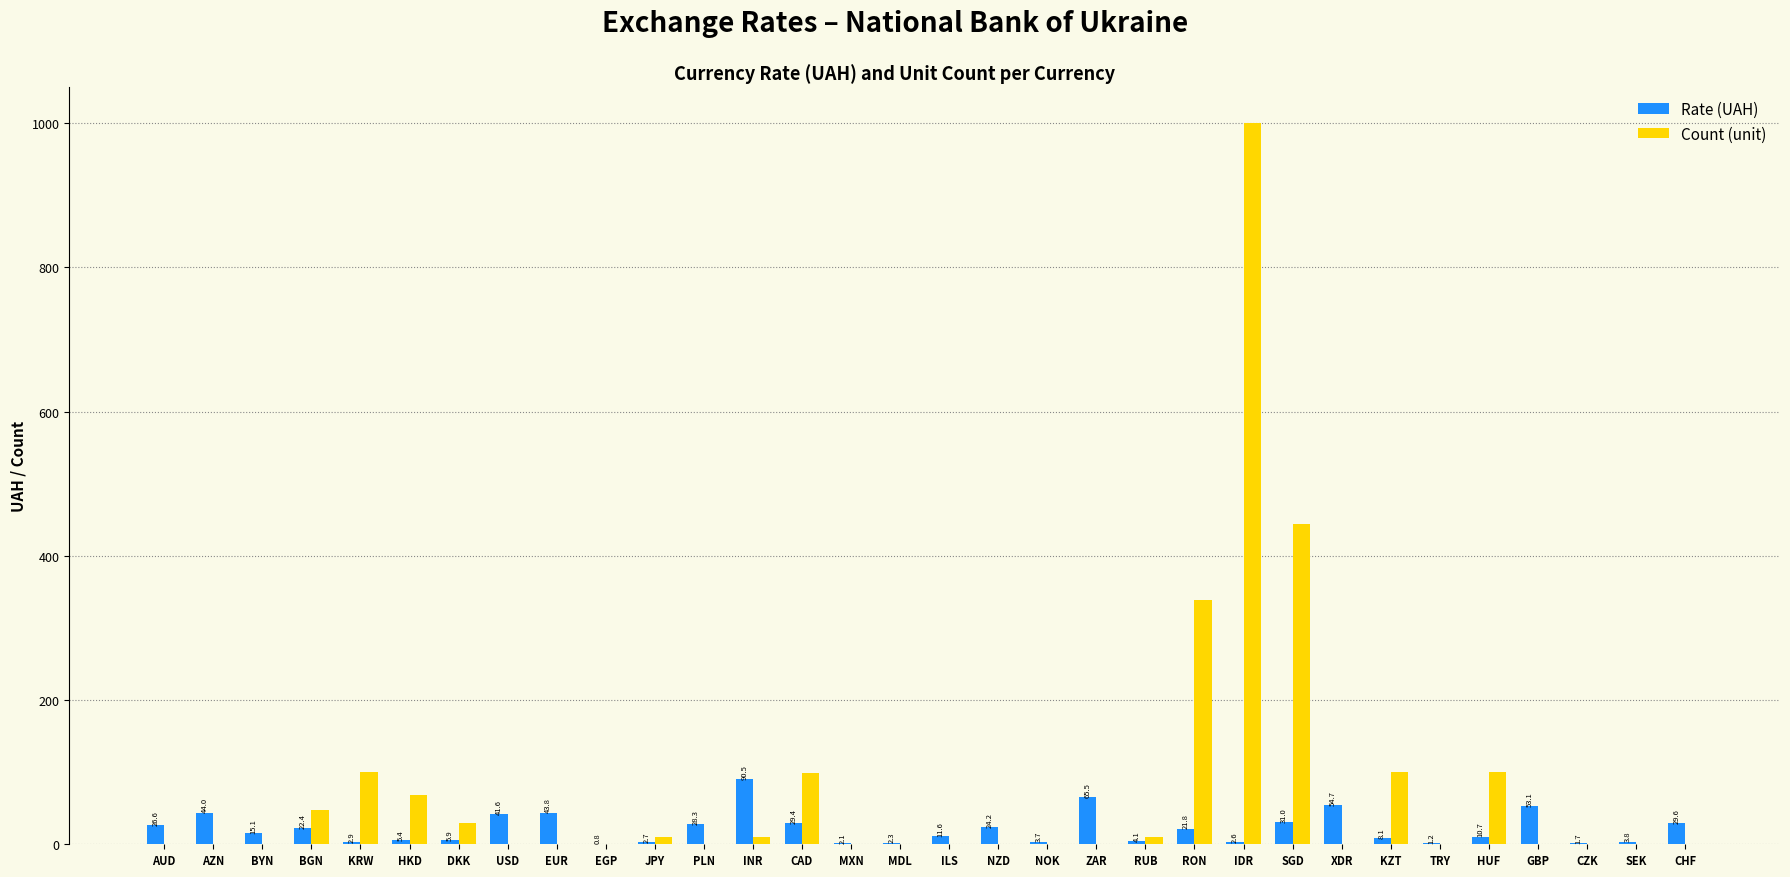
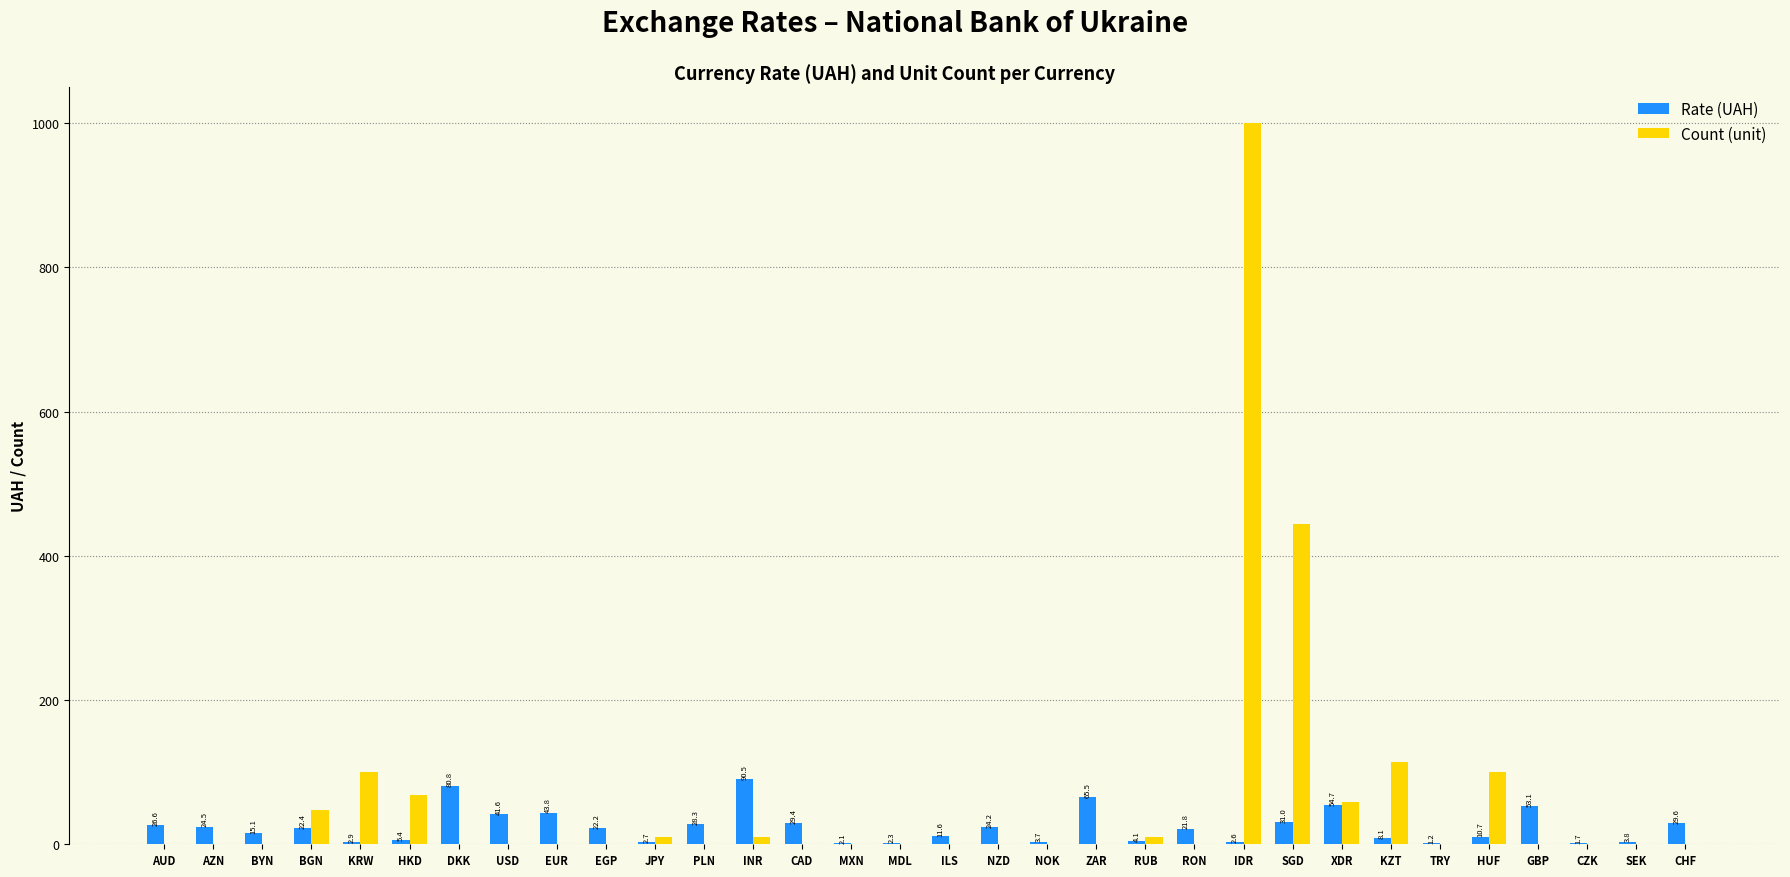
  {
    "Rate (UAH)": {
      "AUD": 26.6,
-     "AZN": 44.0,
+     "AZN": 24.5,
      "BYN": 15.1,
      "BGN": 22.4,
      "KRW": 2.9,
      "HKD": 5.4,
-     "DKK": 5.9,
+     "DKK": 80.8,
      "USD": 41.6,
      "EUR": 43.8,
-     "EGP": 0.8,
+     "EGP": 22.2,
      "JPY": 2.7,
      "PLN": 28.3,
      "INR": 90.5,
      "CAD": 29.4,
      "MXN": 2.1,
      "MDL": 2.3,
      "ILS": 11.6,
      "NZD": 24.2,
      "NOK": 3.7,
      "ZAR": 65.5,
      "RUB": 4.1,
      "RON": 21.8,
      "IDR": 2.6,
      "SGD": 31.0,
      "XDR": 54.7,
      "KZT": 8.1,
      "TRY": 1.2,
      "HUF": 10.7,
      "GBP": 53.1,
      "CZK": 1.7,
      "SEK": 3.8,
      "CHF": 29.6
    },
    "Count (unit)": {
      "BGN": 50,
      "KRW": 100,
      "HKD": 70,
-     "DKK": 30,
+     "DKK": 0,
      "JPY": 10,
      "INR": 10,
-     "CAD": 100,
+     "CAD": 0,
      "RUB": 10,
-     "RON": 340,
+     "RON": 0,
      "IDR": 1000,
      "SGD": 440,
-     "XDR": 0,
-     "KZT": 100,
+     "XDR": 60,
+     "KZT": 110,
      "HUF": 100
    }
  }
